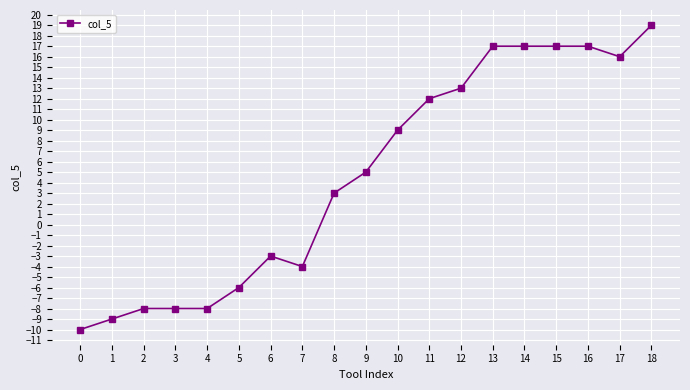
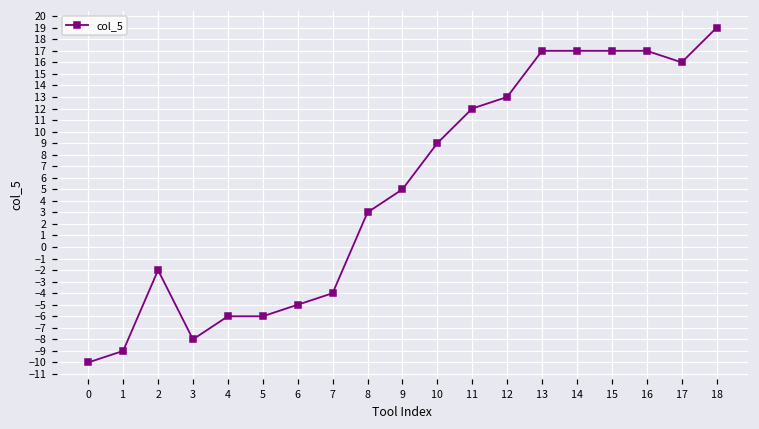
  {
    "0": -10,
    "1": -9,
-   "2": -8,
+   "2": -2,
    "3": -8,
-   "4": -8,
+   "4": -6,
    "5": -6,
-   "6": -3,
+   "6": -5,
    "7": -4,
    "8": 3,
    "9": 5,
    "10": 9,
    "11": 12,
    "12": 13,
    "13": 17,
    "14": 17,
    "15": 17,
    "16": 17,
    "17": 16,
    "18": 19
  }
